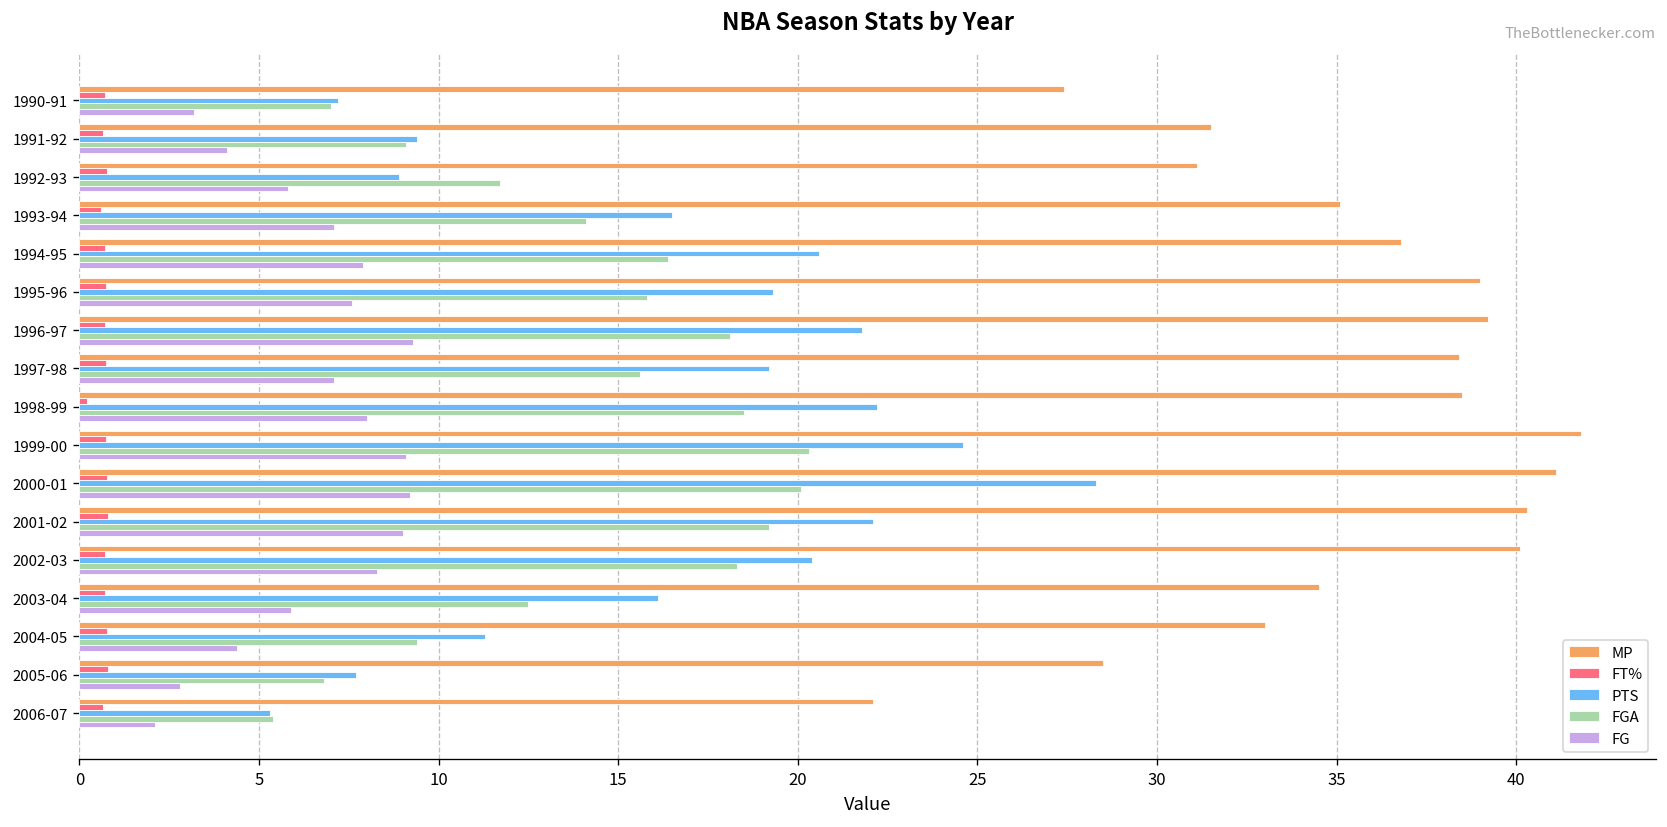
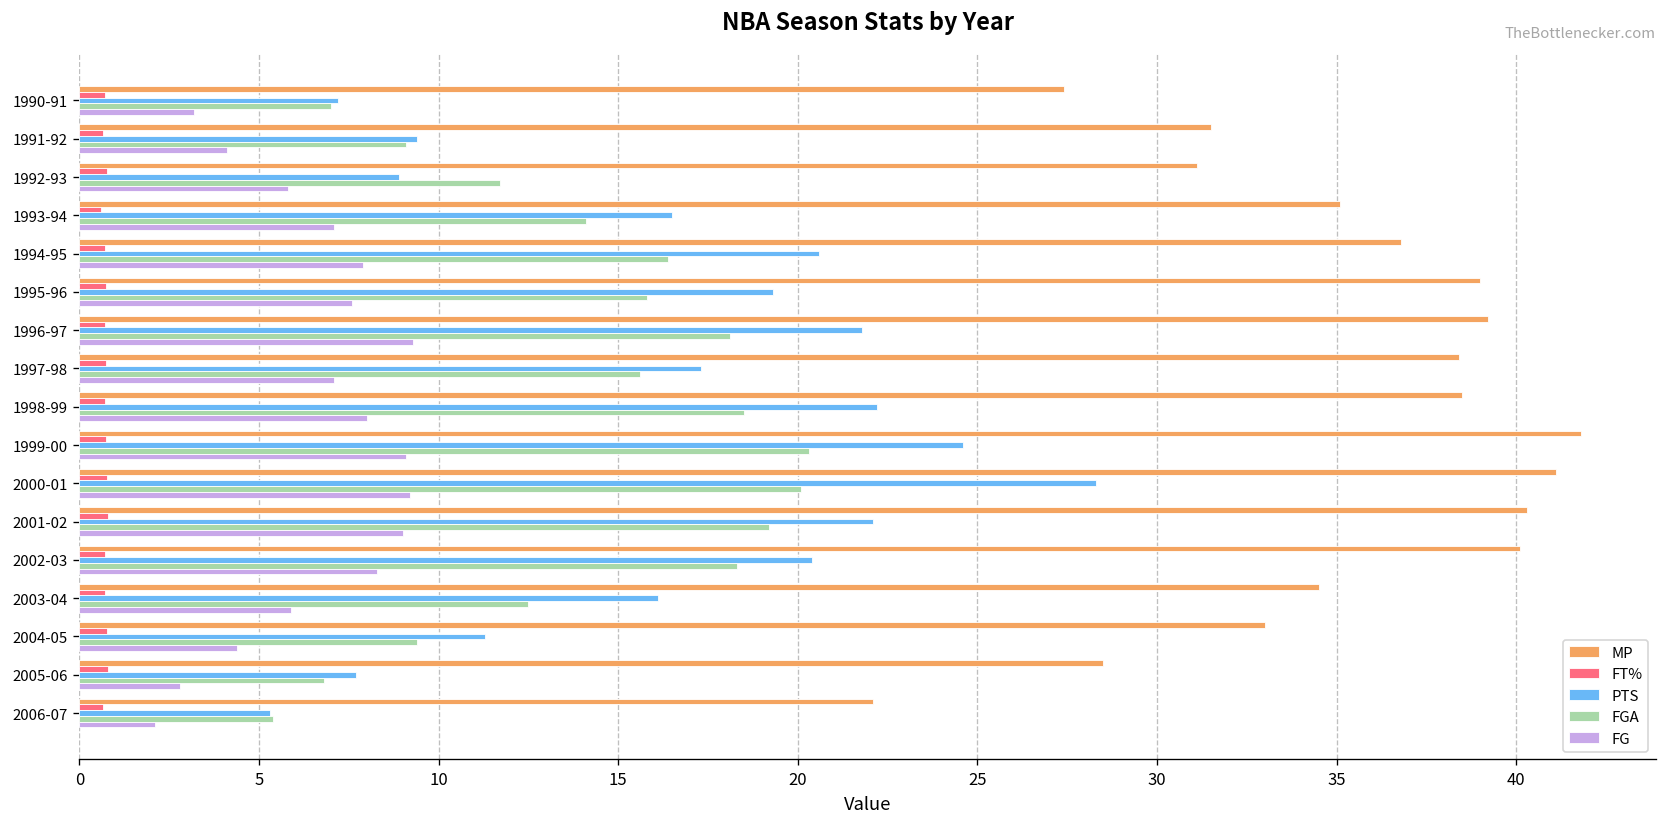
  {
    "MP": {
      "1990-91": 27.4,
      "1991-92": 31.5,
      "1992-93": 31.1,
      "1993-94": 35.1,
      "1994-95": 36.8,
      "1995-96": 39.0,
      "1996-97": 39.2,
      "1997-98": 38.4,
      "1998-99": 38.5,
      "1999-00": 41.8,
      "2000-01": 41.1,
      "2001-02": 40.3,
      "2002-03": 40.1,
      "2003-04": 34.5,
      "2004-05": 33.0,
      "2005-06": 28.5,
      "2006-07": 22.1
    },
    "FT%": {
      "1990-91": 0.7,
      "1991-92": 0.7,
      "1992-93": 0.8,
      "1993-94": 0.6,
      "1994-95": 0.7,
      "1995-96": 0.7,
      "1996-97": 0.7,
      "1997-98": 0.7,
-     "1998-99": 0.2,
+     "1998-99": 0.7,
      "1999-00": 0.7,
      "2000-01": 0.8,
      "2001-02": 0.8,
      "2002-03": 0.7,
      "2003-04": 0.7,
      "2004-05": 0.8,
      "2005-06": 0.8,
      "2006-07": 0.7
    },
    "PTS": {
      "1990-91": 7.2,
      "1991-92": 9.4,
      "1992-93": 8.9,
      "1993-94": 16.5,
      "1994-95": 20.6,
      "1995-96": 19.3,
      "1996-97": 21.8,
-     "1997-98": 19.2,
+     "1997-98": 17.3,
      "1998-99": 22.2,
      "1999-00": 24.6,
      "2000-01": 28.3,
      "2001-02": 22.1,
      "2002-03": 20.4,
      "2003-04": 16.1,
      "2004-05": 11.3,
      "2005-06": 7.7,
      "2006-07": 5.3
    },
    "FGA": {
      "1990-91": 7.0,
      "1991-92": 9.1,
      "1992-93": 11.7,
      "1993-94": 14.1,
      "1994-95": 16.4,
      "1995-96": 15.8,
      "1996-97": 18.1,
      "1997-98": 15.6,
      "1998-99": 18.5,
      "1999-00": 20.3,
      "2000-01": 20.1,
      "2001-02": 19.2,
      "2002-03": 18.3,
      "2003-04": 12.5,
      "2004-05": 9.4,
      "2005-06": 6.8,
      "2006-07": 5.4
    },
    "FG": {
      "1990-91": 3.2,
      "1991-92": 4.1,
      "1992-93": 5.8,
      "1993-94": 7.1,
      "1994-95": 7.9,
      "1995-96": 7.6,
      "1996-97": 9.3,
      "1997-98": 7.1,
      "1998-99": 8.0,
      "1999-00": 9.1,
      "2000-01": 9.2,
      "2001-02": 9.0,
      "2002-03": 8.3,
      "2003-04": 5.9,
      "2004-05": 4.4,
      "2005-06": 2.8,
      "2006-07": 2.1
    }
  }
